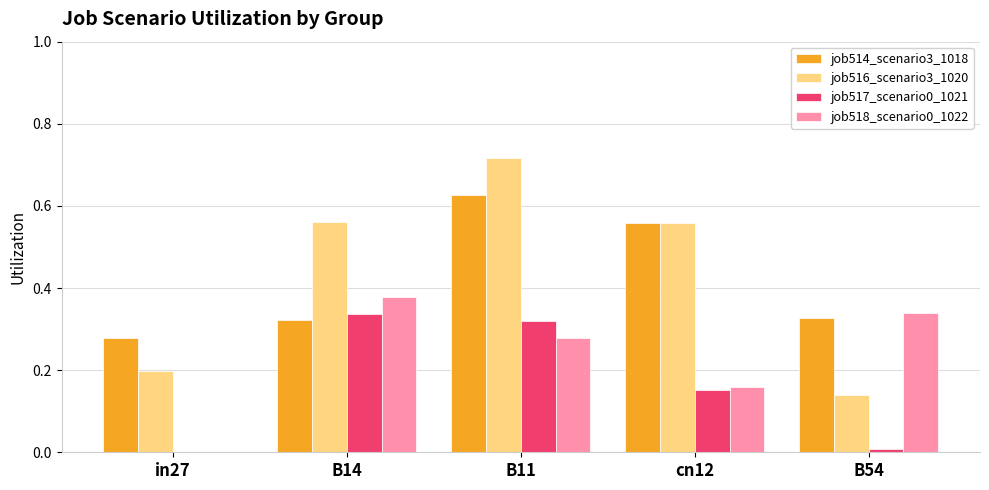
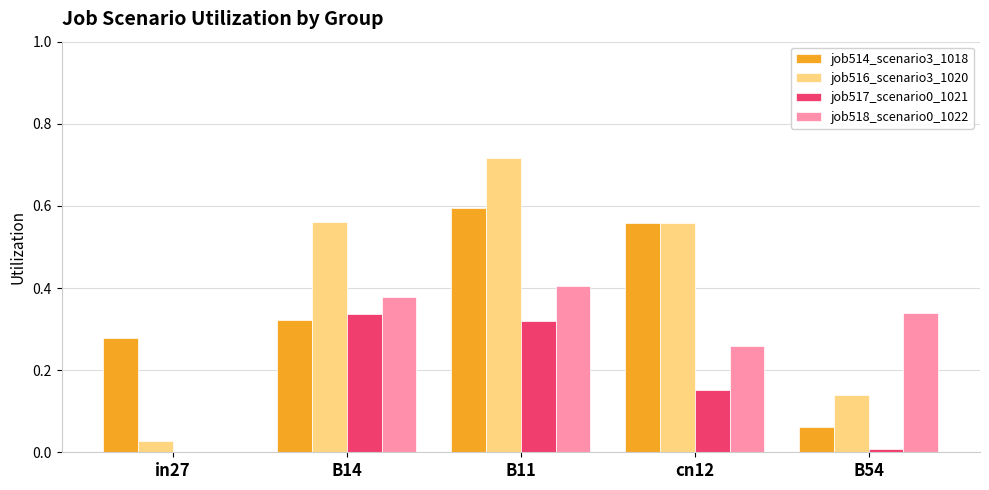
  {
    "job514_scenario3_1018": {
      "in27": 0.28,
      "B14": 0.32,
-     "B11": 0.63,
+     "B11": 0.60,
      "cn12": 0.56,
-     "B54": 0.33
+     "B54": 0.06
    },
    "job516_scenario3_1020": {
-     "in27": 0.20,
+     "in27": 0.03,
      "B14": 0.56,
      "B11": 0.72,
      "cn12": 0.56,
      "B54": 0.14
    },
    "job517_scenario0_1021": {
      "in27": 0.00,
      "B14": 0.34,
      "B11": 0.32,
      "cn12": 0.15,
      "B54": 0.01
    },
    "job518_scenario0_1022": {
      "in27": 0.00,
      "B14": 0.38,
-     "B11": 0.28,
-     "cn12": 0.16,
+     "B11": 0.40,
+     "cn12": 0.26,
      "B54": 0.34
    }
  }
